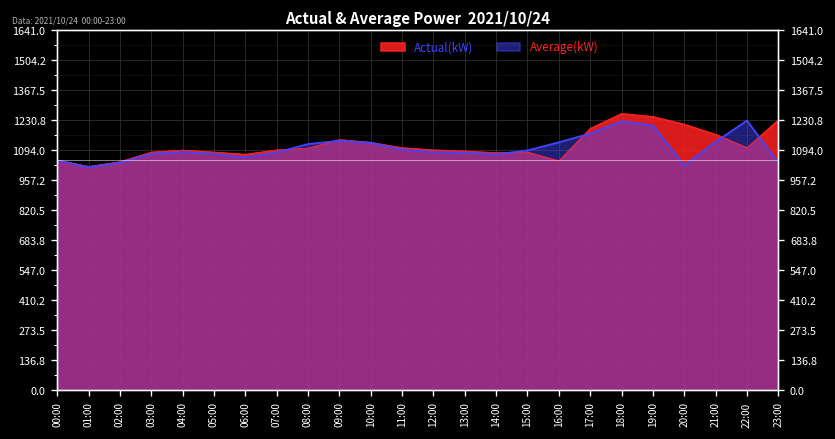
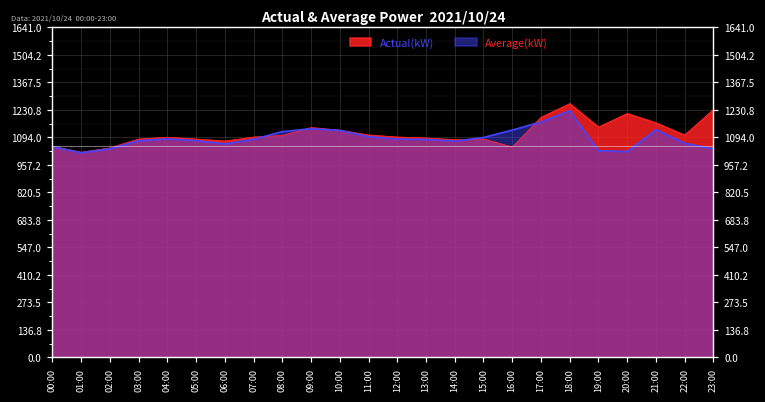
  {
    "Actual(kW)": {
      "08:00": 1100,
      "16:00": 1050,
      "17:00": 1190,
      "18:00": 1260,
-     "19:00": 1250,
+     "19:00": 1150,
      "20:00": 1210,
      "21:00": 1170,
      "22:00": 1110,
      "23:00": 1230
    },
    "Average(kW)": {
      "08:00": 1120,
      "16:00": 1130,
      "17:00": 1170,
      "18:00": 1230,
-     "19:00": 1210,
+     "19:00": 1030,
      "20:00": 1020,
      "21:00": 1130,
-     "22:00": 1230,
+     "22:00": 1070,
      "23:00": 1040
    }
  }
